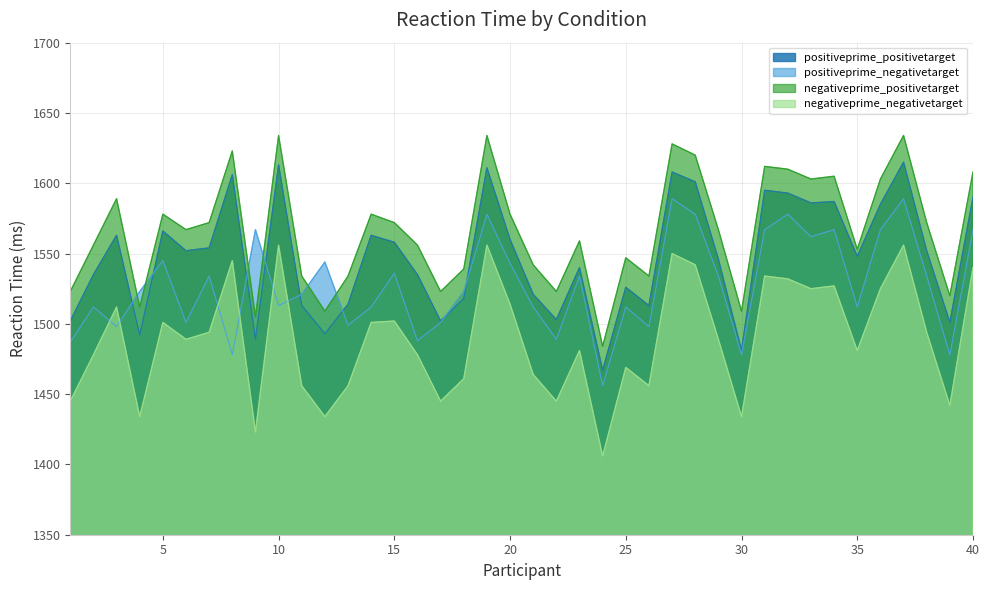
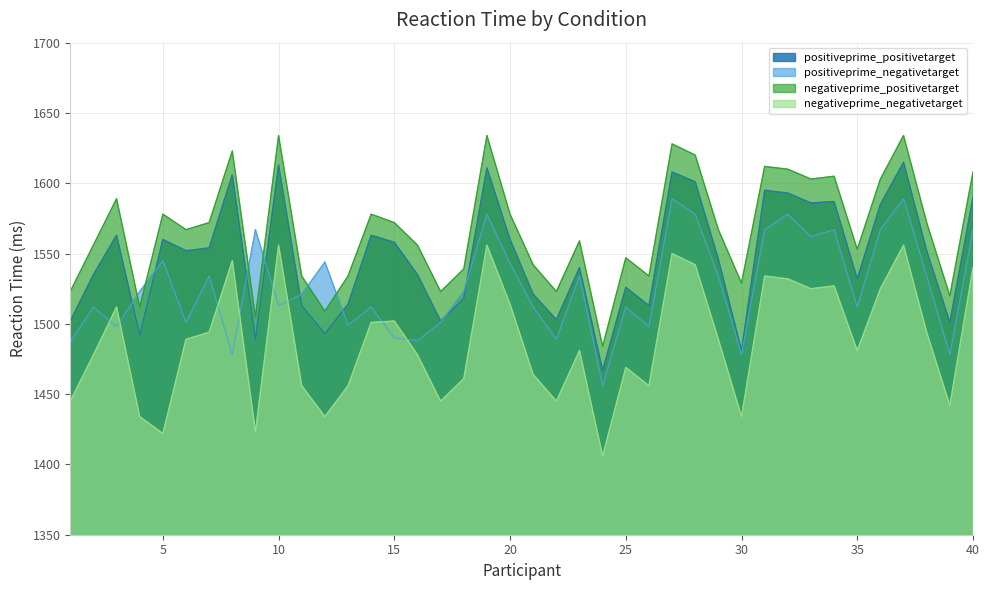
  {
    "positiveprime_positivetarget": {
-     "5": 1566,
+     "5": 1560,
      "10": 1613,
      "15": 1558,
      "20": 1560,
      "25": 1526,
      "30": 1481,
-     "35": 1548,
+     "35": 1532,
      "40": 1590
    },
    "positiveprime_negativetarget": {
      "5": 1545,
      "10": 1513,
-     "15": 1536,
+     "15": 1490,
      "20": 1543,
      "25": 1512,
      "30": 1478,
      "35": 1512,
      "40": 1567
    },
    "negativeprime_positivetarget": {
      "5": 1578,
      "10": 1634,
      "15": 1572,
      "20": 1578,
      "25": 1547,
-     "30": 1509,
+     "30": 1529,
      "35": 1553,
      "40": 1608
    },
    "negativeprime_negativetarget": {
-     "5": 1501,
+     "5": 1422,
      "10": 1556,
      "15": 1502,
      "20": 1514,
      "25": 1469,
      "30": 1434,
      "35": 1481,
      "40": 1540
    }
  }
